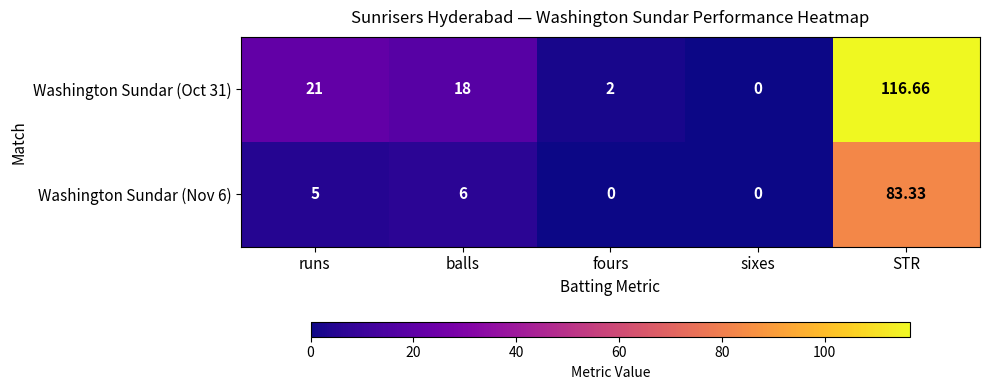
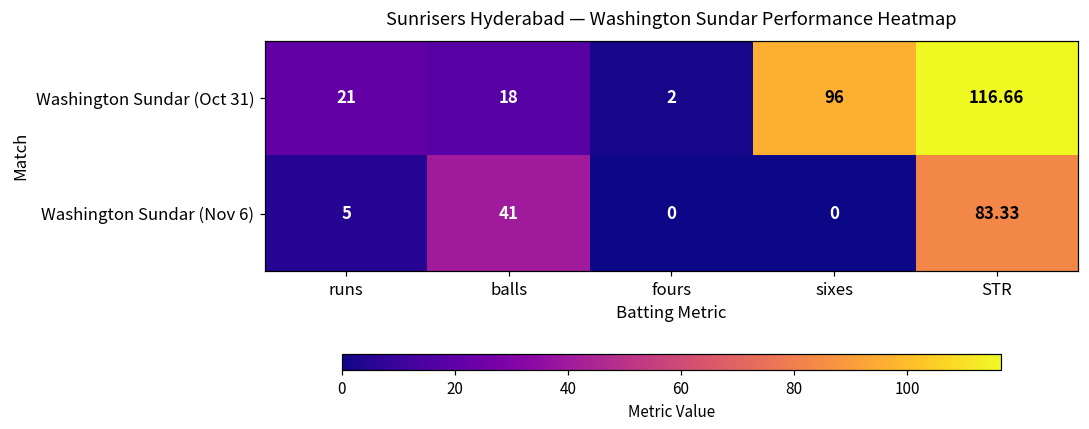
  {
    "Washington Sundar (Oct 31)": {
      "runs": 21,
      "balls": 18,
      "fours": 2,
-     "sixes": 0,
+     "sixes": 96,
      "STR": 116.66
    },
    "Washington Sundar (Nov 6)": {
      "runs": 5,
-     "balls": 6,
+     "balls": 41,
      "fours": 0,
      "sixes": 0,
      "STR": 83.33
    }
  }
